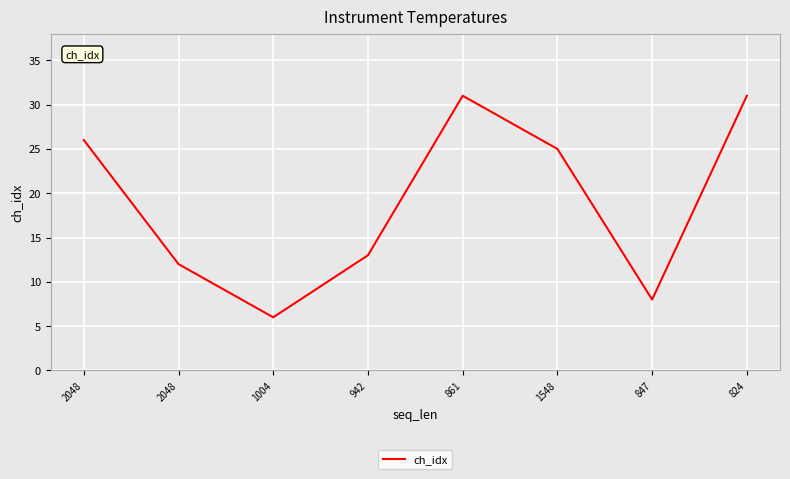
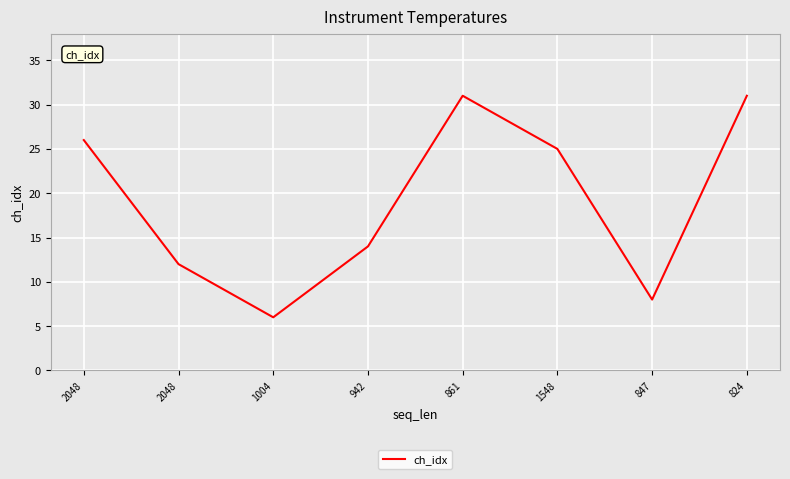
  {
    "1004": 6,
-   "942": 13,
+   "942": 14,
    "861": 31,
    "1548": 25,
    "847": 8,
    "824": 31
  }
